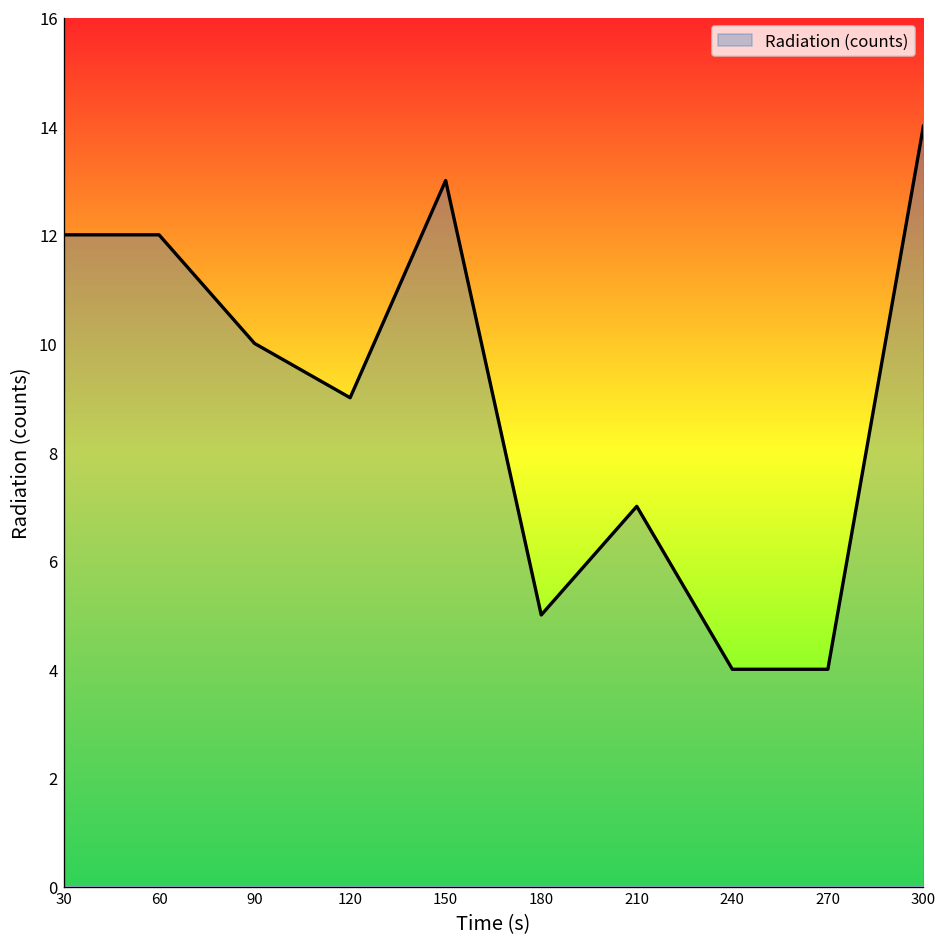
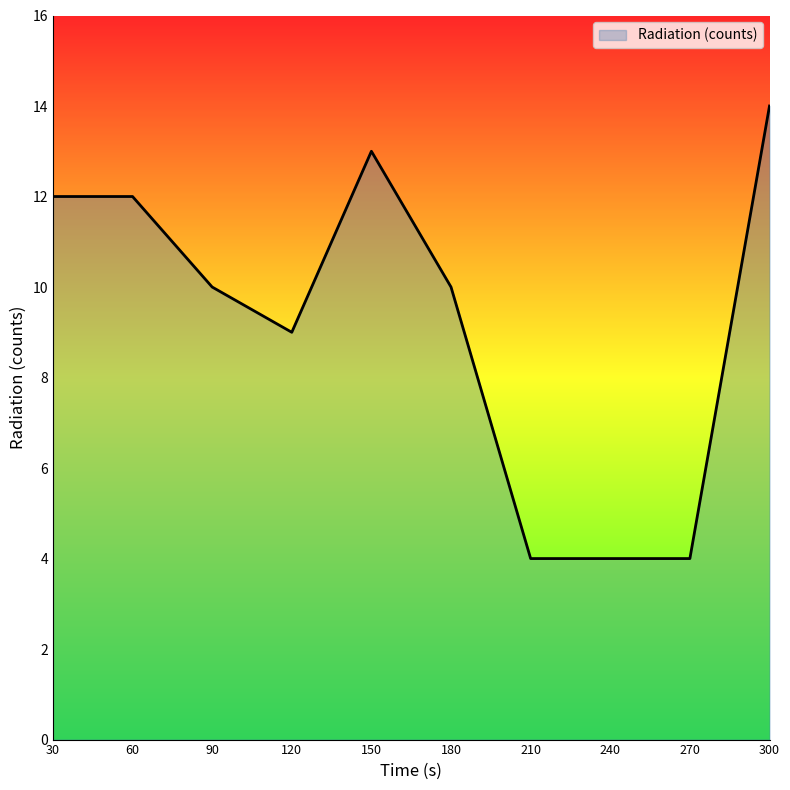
  {
    "30": 12,
    "60": 12,
    "90": 10,
    "120": 9,
    "150": 13,
-   "180": 5,
-   "210": 7,
+   "180": 10,
+   "210": 4,
    "240": 4,
    "270": 4,
    "300": 14
  }
